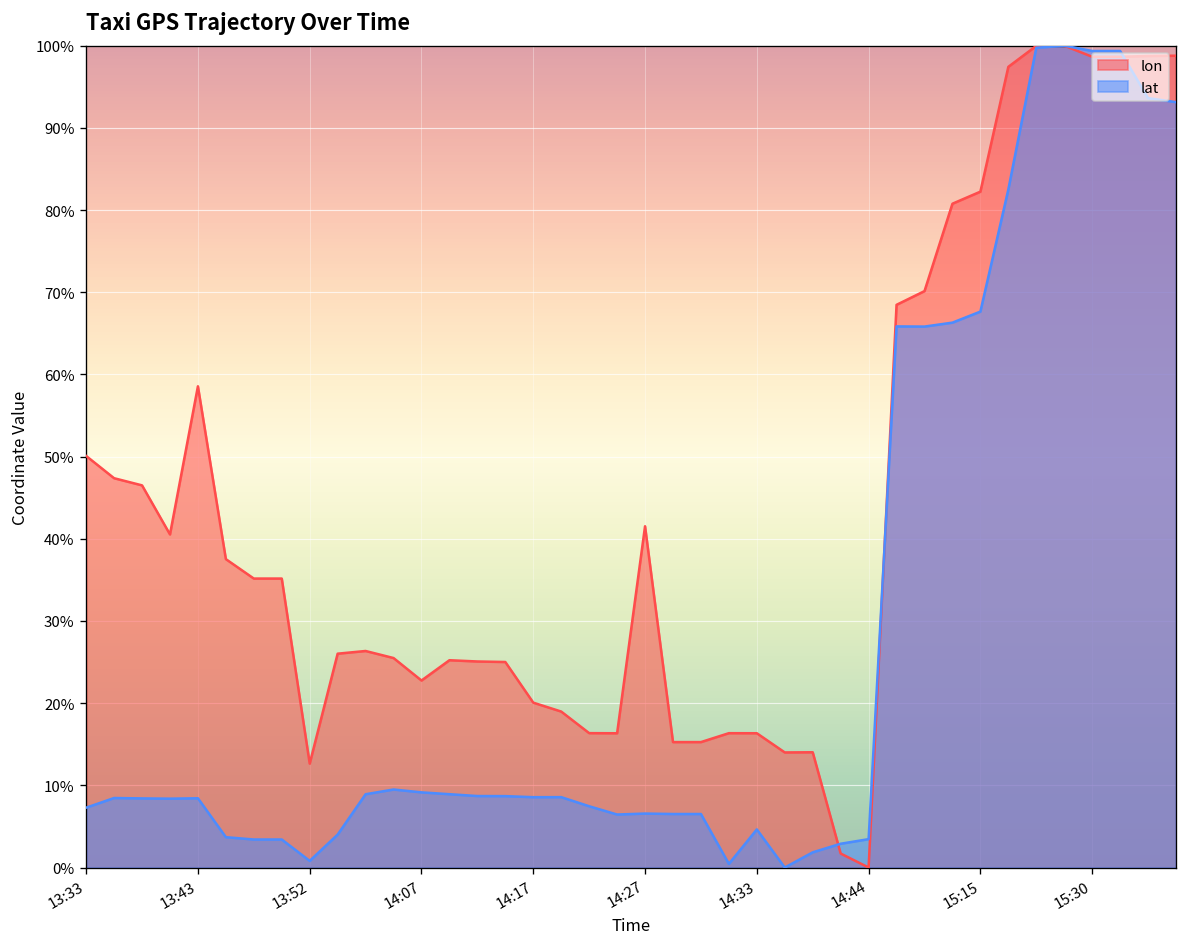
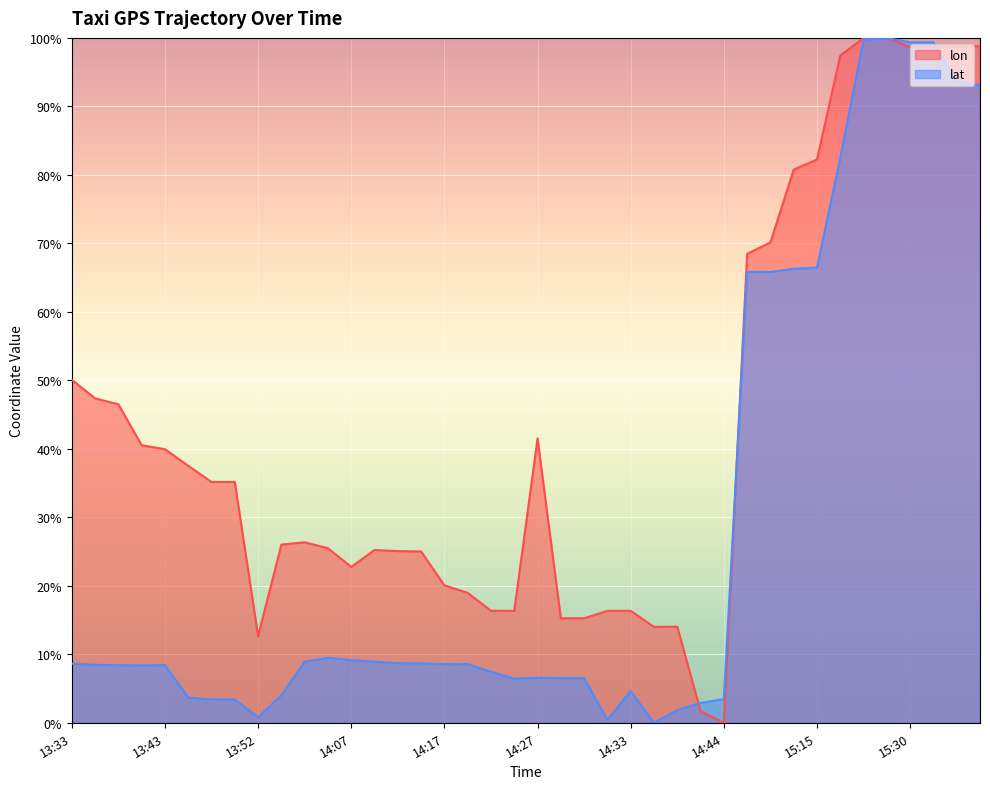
  {
    "lon": {
      "13:33": "50%",
-     "13:43": "59%",
+     "13:43": "40%",
      "13:52": "13%",
      "14:07": "23%",
      "14:17": "20%",
      "14:27": "42%",
      "14:33": "16%",
      "15:15": "82%"
    },
    "lat": {
-     "13:33": "7%",
+     "13:33": "9%",
      "13:43": "8%",
      "13:52": "1%",
      "14:07": "9%",
      "14:17": "9%",
      "14:27": "7%",
      "14:33": "5%",
-     "15:15": "68%"
+     "15:15": "66%"
    }
  }
